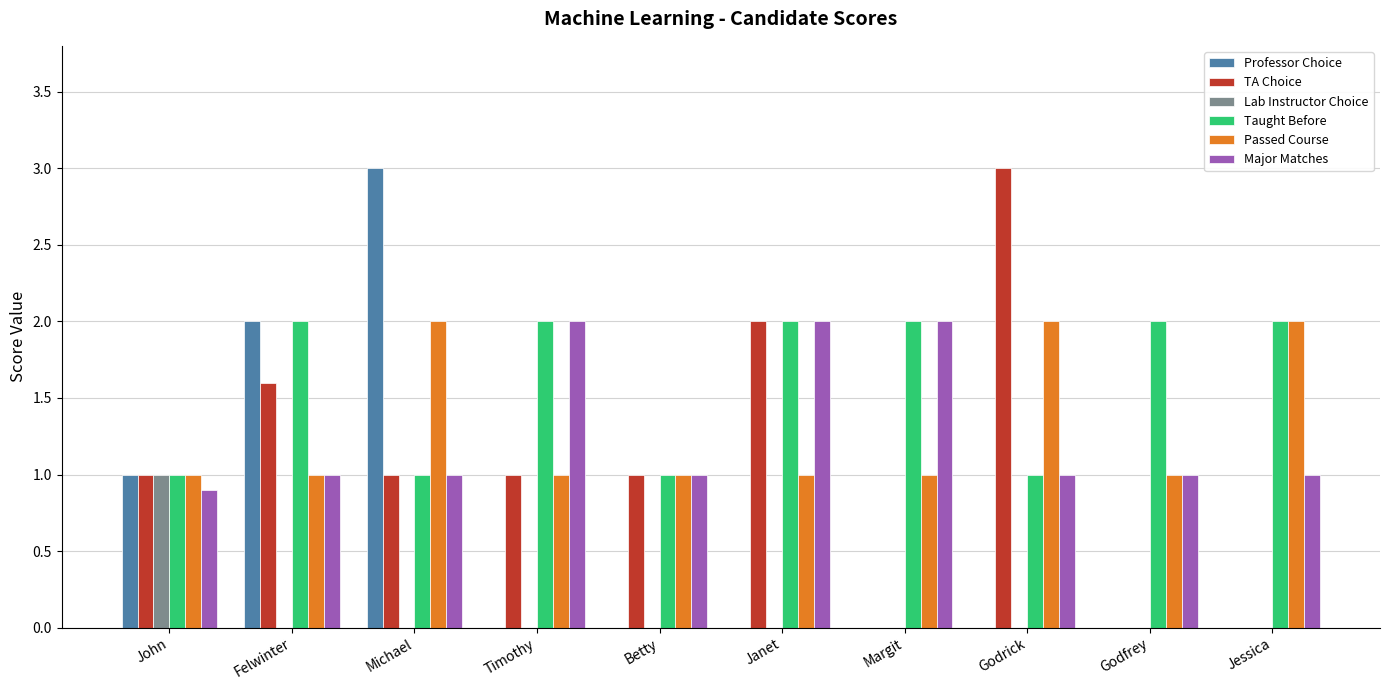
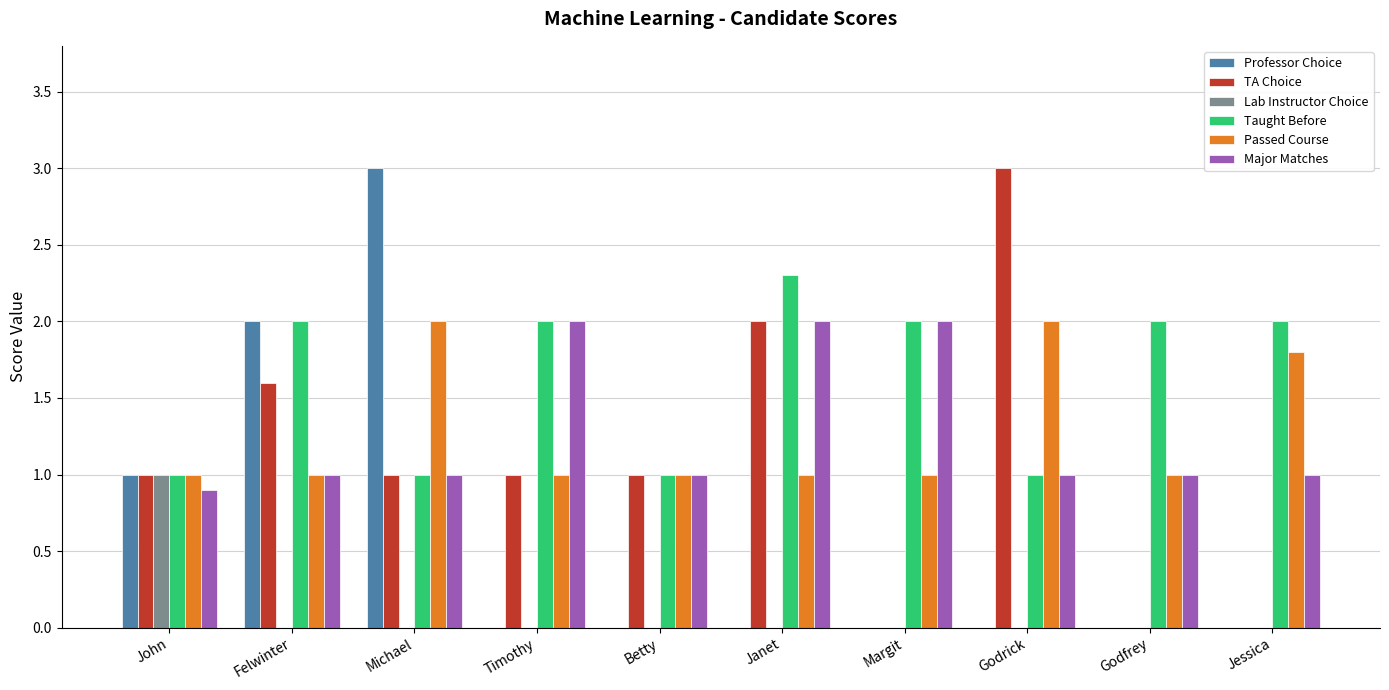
  {
    "TA Choice": {
      "John": 1.0,
      "Felwinter": 1.6,
      "Michael": 1.0,
      "Timothy": 1.0,
      "Betty": 1.0,
      "Janet": 2.0,
      "Margit": 0.0,
      "Godrick": 3.0,
      "Godfrey": 0.0,
      "Jessica": 0.0
    },
    "Taught Before": {
      "John": 1.0,
      "Felwinter": 2.0,
      "Michael": 1.0,
      "Timothy": 2.0,
      "Betty": 1.0,
-     "Janet": 2.0,
+     "Janet": 2.3,
      "Margit": 2.0,
      "Godrick": 1.0,
      "Godfrey": 2.0,
      "Jessica": 2.0
    },
    "Passed Course": {
      "John": 1.0,
      "Felwinter": 1.0,
      "Michael": 2.0,
      "Timothy": 1.0,
      "Betty": 1.0,
      "Janet": 1.0,
      "Margit": 1.0,
      "Godrick": 2.0,
      "Godfrey": 1.0,
-     "Jessica": 2.0
+     "Jessica": 1.8
    },
    "Major Matches": {
      "John": 0.9,
      "Felwinter": 1.0,
      "Michael": 1.0,
      "Timothy": 2.0,
      "Betty": 1.0,
      "Janet": 2.0,
      "Margit": 2.0,
      "Godrick": 1.0,
      "Godfrey": 1.0,
      "Jessica": 1.0
    }
  }
